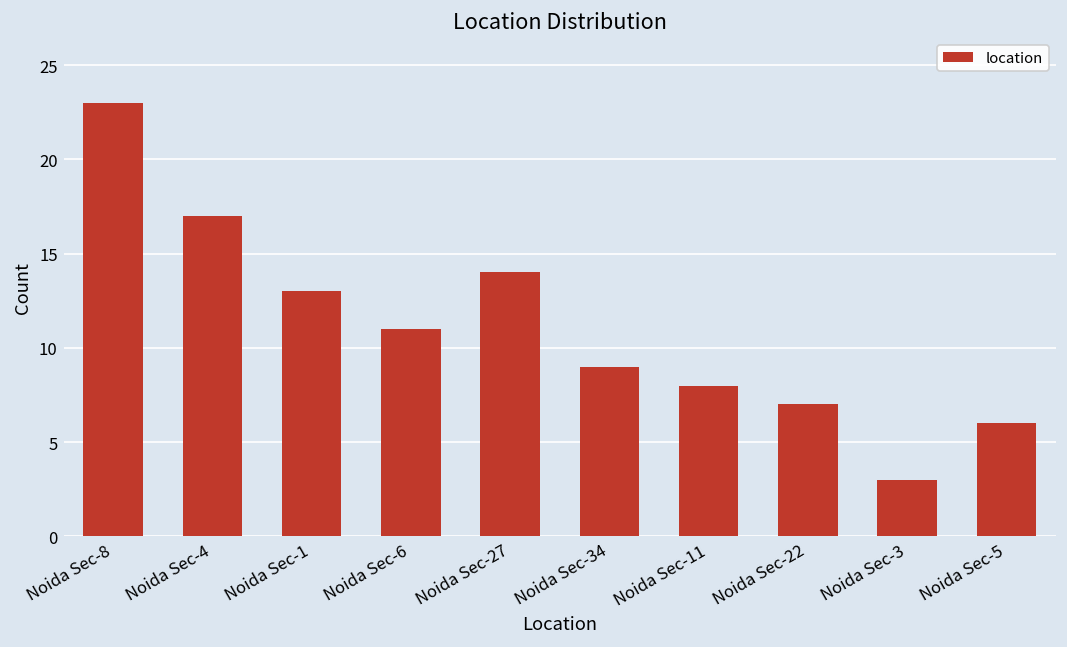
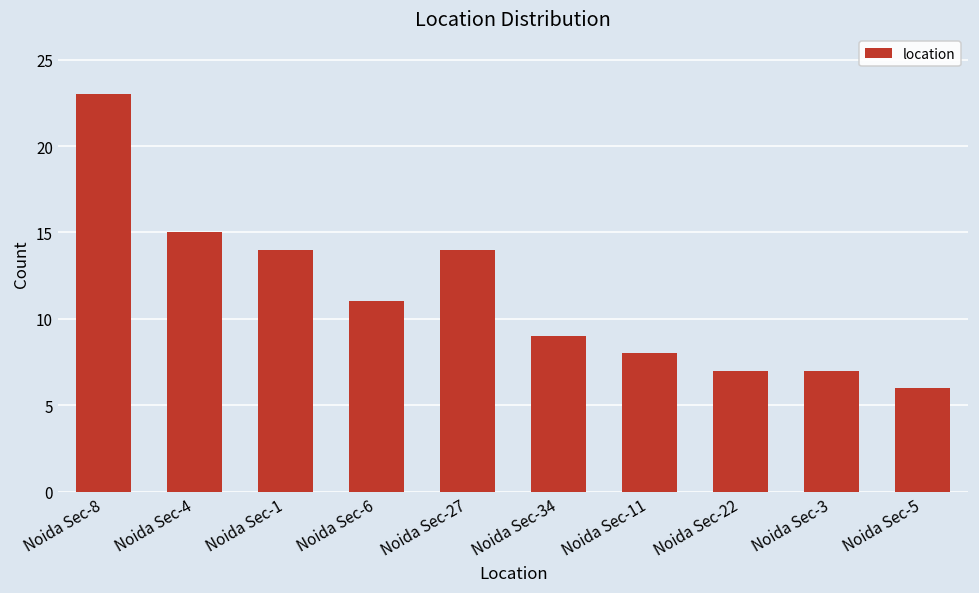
  {
    "Noida Sec-8": 23,
-   "Noida Sec-4": 17,
-   "Noida Sec-1": 13,
+   "Noida Sec-4": 15,
+   "Noida Sec-1": 14,
    "Noida Sec-6": 11,
    "Noida Sec-27": 14,
    "Noida Sec-34": 9,
    "Noida Sec-11": 8,
    "Noida Sec-22": 7,
-   "Noida Sec-3": 3,
+   "Noida Sec-3": 7,
    "Noida Sec-5": 6
  }
